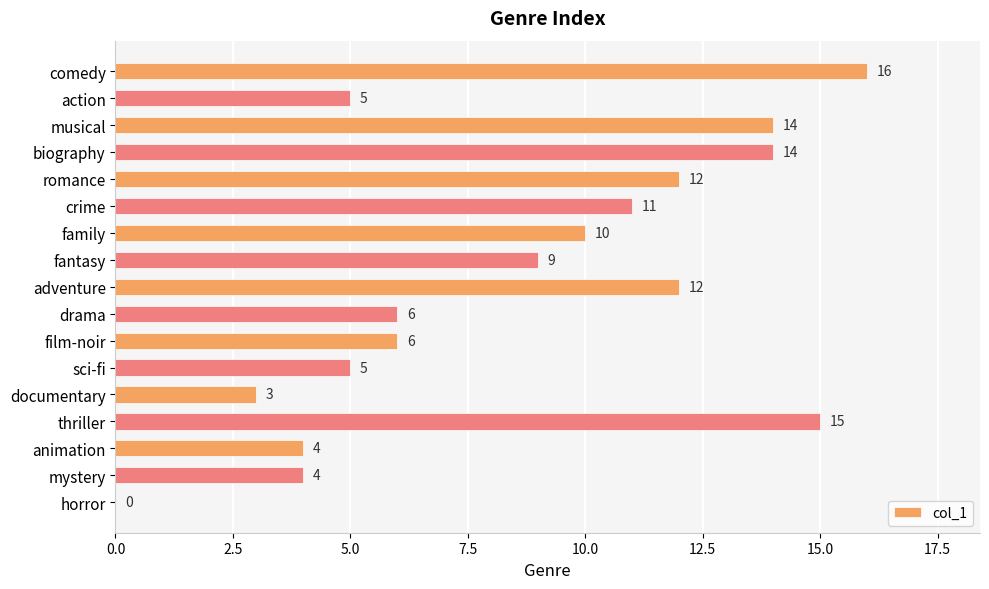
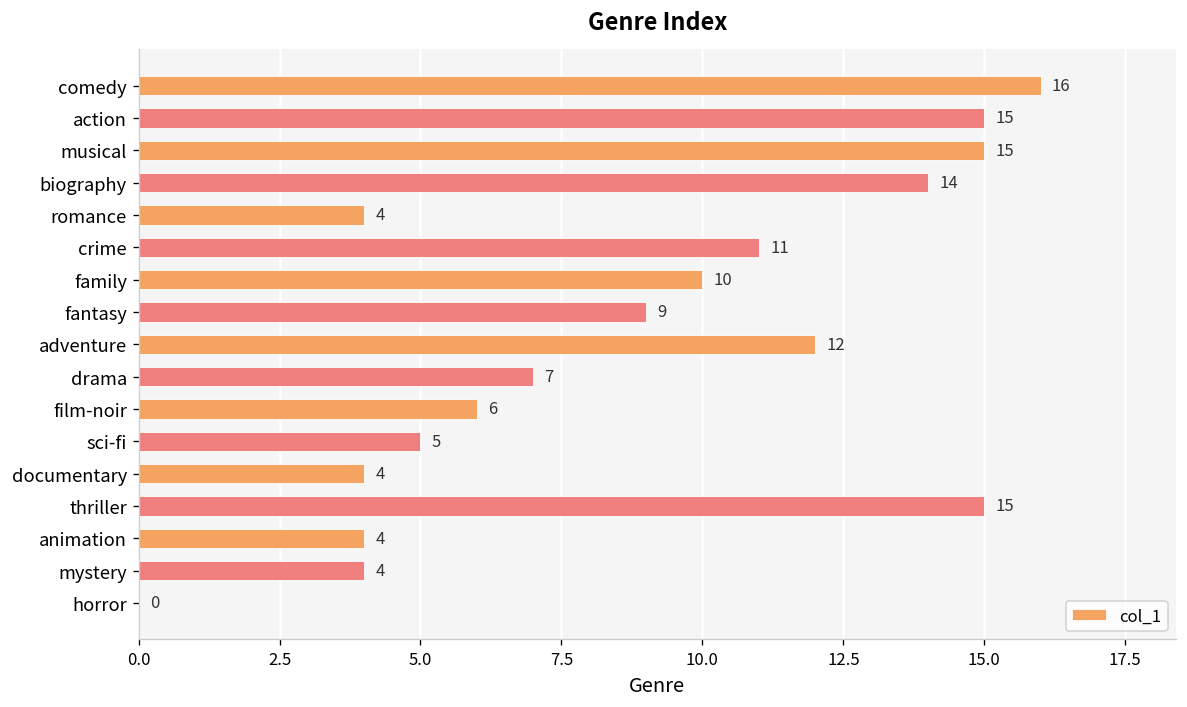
  {
    "comedy": 16,
-   "action": 5,
-   "musical": 14,
+   "action": 15,
+   "musical": 15,
    "biography": 14,
-   "romance": 12,
+   "romance": 4,
    "crime": 11,
    "family": 10,
    "fantasy": 9,
    "adventure": 12,
-   "drama": 6,
+   "drama": 7,
    "film-noir": 6,
    "sci-fi": 5,
-   "documentary": 3,
+   "documentary": 4,
    "thriller": 15,
    "animation": 4,
    "mystery": 4,
    "horror": 0
  }
